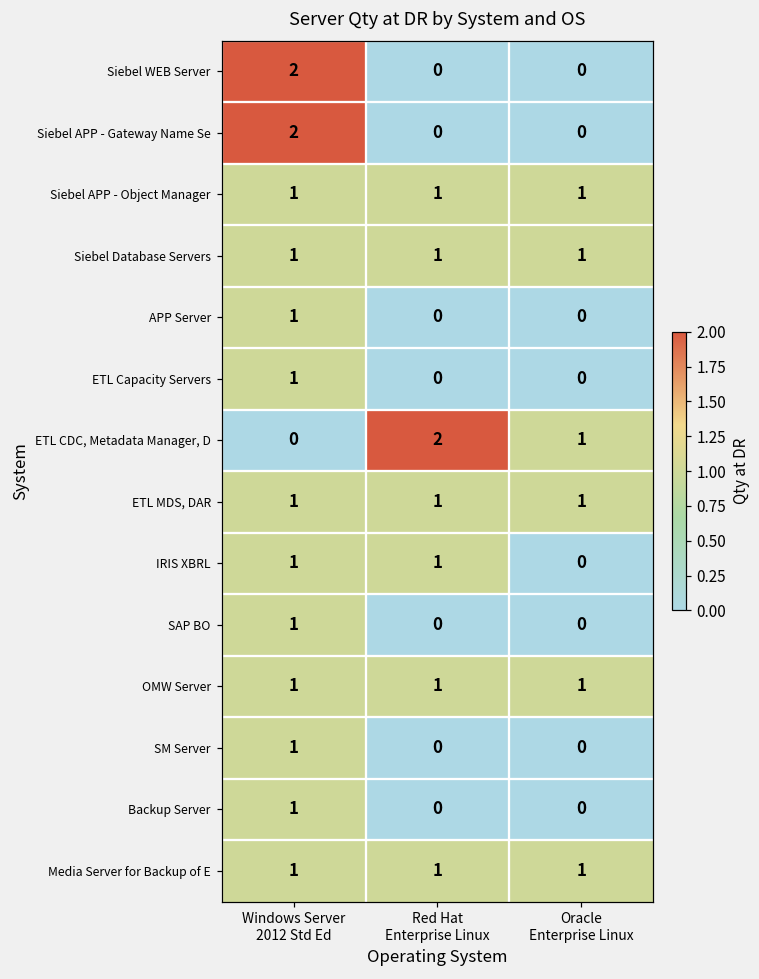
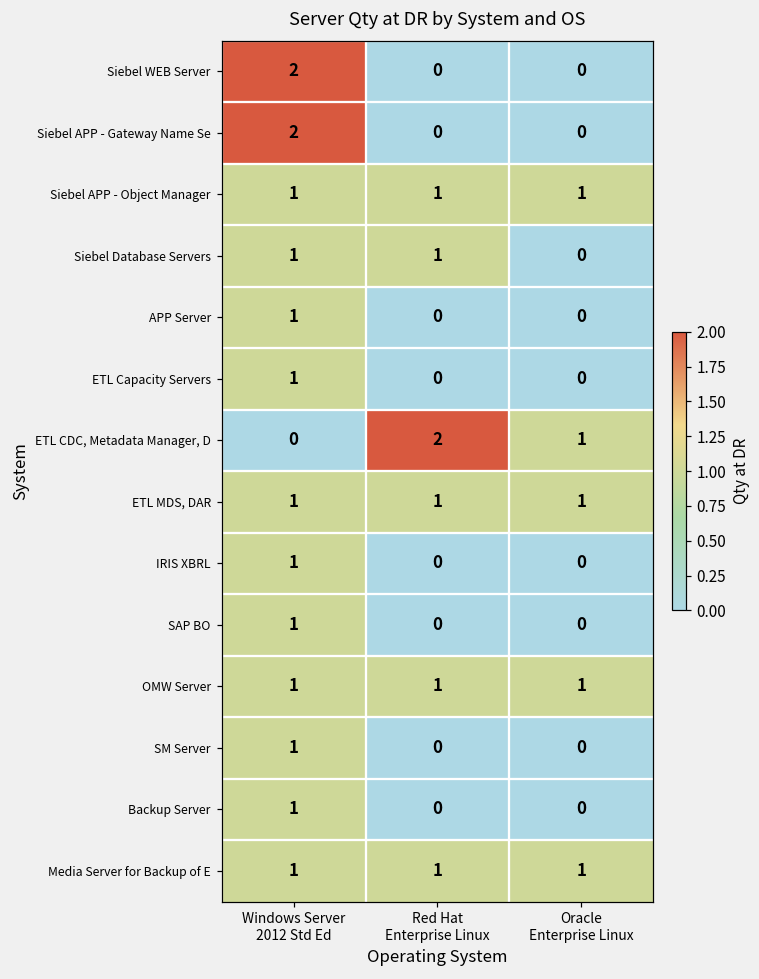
  {
    "Siebel WEB Server": {
      "Windows Server 2012 Std Ed": 2,
      "Red Hat Enterprise Linux": 0,
      "Oracle Enterprise Linux": 0
    },
    "Siebel APP - Gateway Name Se": {
      "Windows Server 2012 Std Ed": 2,
      "Red Hat Enterprise Linux": 0,
      "Oracle Enterprise Linux": 0
    },
    "Siebel APP - Object Manager": {
      "Windows Server 2012 Std Ed": 1,
      "Red Hat Enterprise Linux": 1,
      "Oracle Enterprise Linux": 1
    },
    "Siebel Database Servers": {
      "Windows Server 2012 Std Ed": 1,
      "Red Hat Enterprise Linux": 1,
-     "Oracle Enterprise Linux": 1
+     "Oracle Enterprise Linux": 0
    },
    "APP Server": {
      "Windows Server 2012 Std Ed": 1,
      "Red Hat Enterprise Linux": 0,
      "Oracle Enterprise Linux": 0
    },
    "ETL Capacity Servers": {
      "Windows Server 2012 Std Ed": 1,
      "Red Hat Enterprise Linux": 0,
      "Oracle Enterprise Linux": 0
    },
    "ETL CDC, Metadata Manager, D": {
      "Windows Server 2012 Std Ed": 0,
      "Red Hat Enterprise Linux": 2,
      "Oracle Enterprise Linux": 1
    },
    "ETL MDS, DAR": {
      "Windows Server 2012 Std Ed": 1,
      "Red Hat Enterprise Linux": 1,
      "Oracle Enterprise Linux": 1
    },
    "IRIS XBRL": {
      "Windows Server 2012 Std Ed": 1,
-     "Red Hat Enterprise Linux": 1,
+     "Red Hat Enterprise Linux": 0,
      "Oracle Enterprise Linux": 0
    },
    "SAP BO": {
      "Windows Server 2012 Std Ed": 1,
      "Red Hat Enterprise Linux": 0,
      "Oracle Enterprise Linux": 0
    },
    "OMW Server": {
      "Windows Server 2012 Std Ed": 1,
      "Red Hat Enterprise Linux": 1,
      "Oracle Enterprise Linux": 1
    },
    "SM Server": {
      "Windows Server 2012 Std Ed": 1,
      "Red Hat Enterprise Linux": 0,
      "Oracle Enterprise Linux": 0
    },
    "Backup Server": {
      "Windows Server 2012 Std Ed": 1,
      "Red Hat Enterprise Linux": 0,
      "Oracle Enterprise Linux": 0
    },
    "Media Server for Backup of E": {
      "Windows Server 2012 Std Ed": 1,
      "Red Hat Enterprise Linux": 1,
      "Oracle Enterprise Linux": 1
    }
  }
